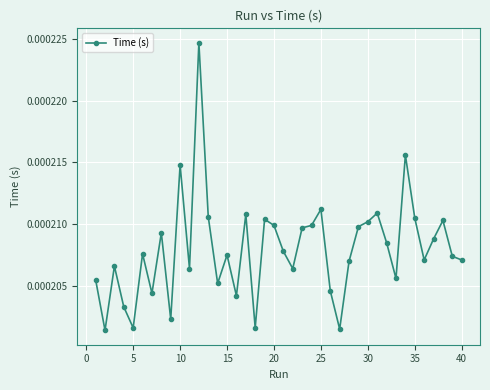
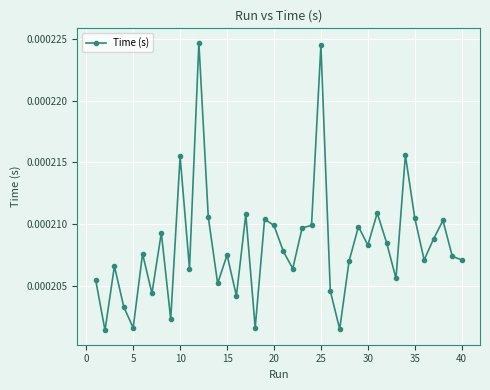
  {
    "5": 0.0002016,
-   "10": 0.0002148,
+   "10": 0.0002155,
    "15": 0.0002075,
    "20": 0.0002099,
-   "25": 0.0002112,
-   "30": 0.0002102,
+   "25": 0.0002245,
+   "30": 0.0002083,
    "35": 0.0002105,
    "40": 0.0002071
  }
